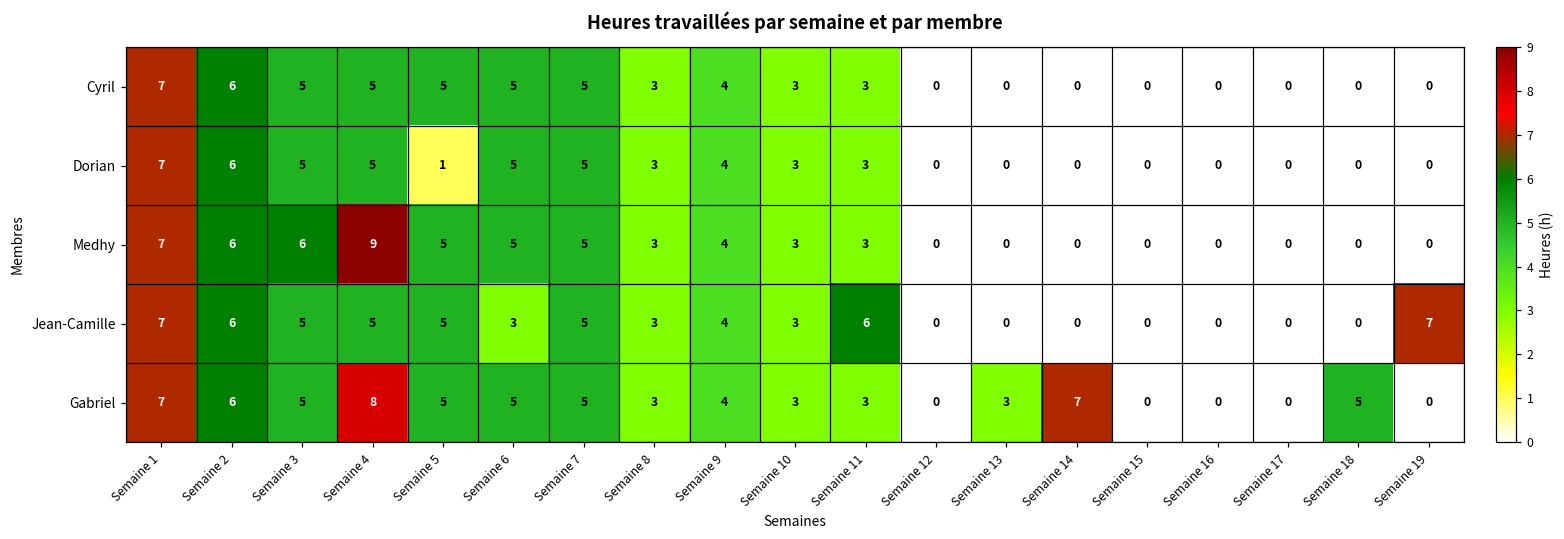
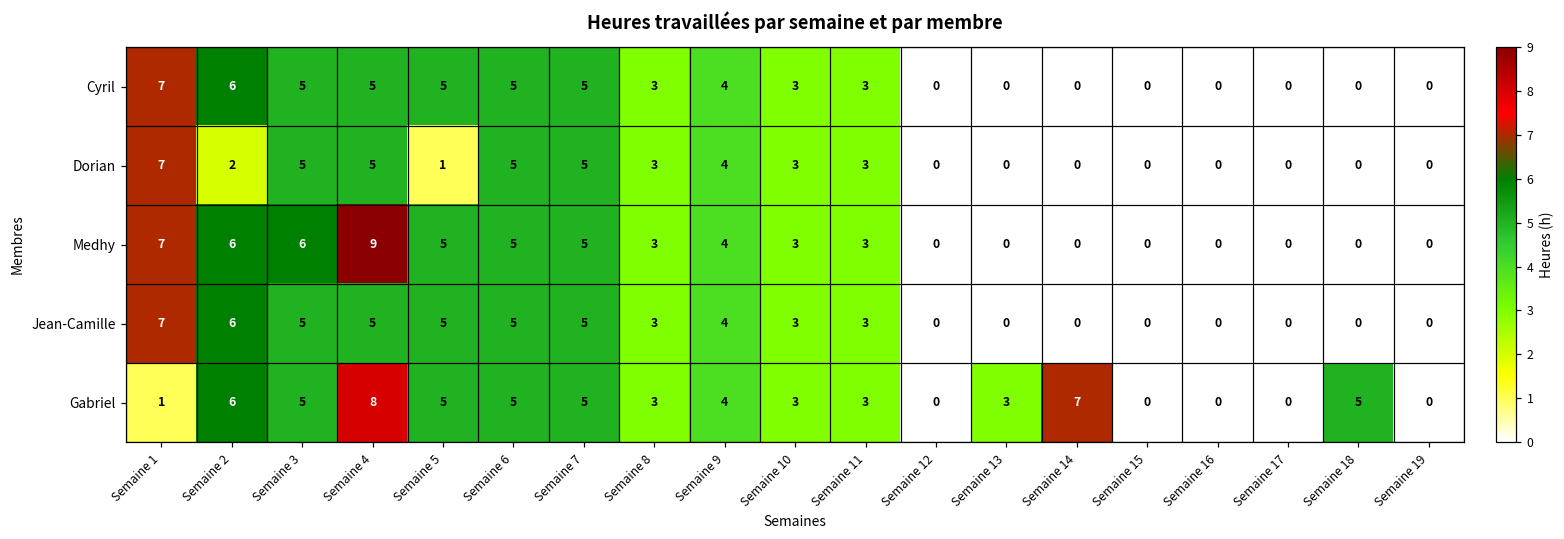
  {
    "Cyril": {
      "Semaine 1": 7,
      "Semaine 2": 6,
      "Semaine 3": 5,
      "Semaine 4": 5,
      "Semaine 5": 5,
      "Semaine 6": 5,
      "Semaine 7": 5,
      "Semaine 8": 3,
      "Semaine 9": 4,
      "Semaine 10": 3,
      "Semaine 11": 3,
      "Semaine 12": 0,
      "Semaine 13": 0,
      "Semaine 14": 0,
      "Semaine 15": 0,
      "Semaine 16": 0,
      "Semaine 17": 0,
      "Semaine 18": 0,
      "Semaine 19": 0
    },
    "Dorian": {
      "Semaine 1": 7,
-     "Semaine 2": 6,
+     "Semaine 2": 2,
      "Semaine 3": 5,
      "Semaine 4": 5,
      "Semaine 5": 1,
      "Semaine 6": 5,
      "Semaine 7": 5,
      "Semaine 8": 3,
      "Semaine 9": 4,
      "Semaine 10": 3,
      "Semaine 11": 3,
      "Semaine 12": 0,
      "Semaine 13": 0,
      "Semaine 14": 0,
      "Semaine 15": 0,
      "Semaine 16": 0,
      "Semaine 17": 0,
      "Semaine 18": 0,
      "Semaine 19": 0
    },
    "Medhy": {
      "Semaine 1": 7,
      "Semaine 2": 6,
      "Semaine 3": 6,
      "Semaine 4": 9,
      "Semaine 5": 5,
      "Semaine 6": 5,
      "Semaine 7": 5,
      "Semaine 8": 3,
      "Semaine 9": 4,
      "Semaine 10": 3,
      "Semaine 11": 3,
      "Semaine 12": 0,
      "Semaine 13": 0,
      "Semaine 14": 0,
      "Semaine 15": 0,
      "Semaine 16": 0,
      "Semaine 17": 0,
      "Semaine 18": 0,
      "Semaine 19": 0
    },
    "Jean-Camille": {
      "Semaine 1": 7,
      "Semaine 2": 6,
      "Semaine 3": 5,
      "Semaine 4": 5,
      "Semaine 5": 5,
-     "Semaine 6": 3,
+     "Semaine 6": 5,
      "Semaine 7": 5,
      "Semaine 8": 3,
      "Semaine 9": 4,
      "Semaine 10": 3,
-     "Semaine 11": 6,
+     "Semaine 11": 3,
      "Semaine 12": 0,
      "Semaine 13": 0,
      "Semaine 14": 0,
      "Semaine 15": 0,
      "Semaine 16": 0,
      "Semaine 17": 0,
      "Semaine 18": 0,
-     "Semaine 19": 7
+     "Semaine 19": 0
    },
    "Gabriel": {
-     "Semaine 1": 7,
+     "Semaine 1": 1,
      "Semaine 2": 6,
      "Semaine 3": 5,
      "Semaine 4": 8,
      "Semaine 5": 5,
      "Semaine 6": 5,
      "Semaine 7": 5,
      "Semaine 8": 3,
      "Semaine 9": 4,
      "Semaine 10": 3,
      "Semaine 11": 3,
      "Semaine 12": 0,
      "Semaine 13": 3,
      "Semaine 14": 7,
      "Semaine 15": 0,
      "Semaine 16": 0,
      "Semaine 17": 0,
      "Semaine 18": 5,
      "Semaine 19": 0
    }
  }
